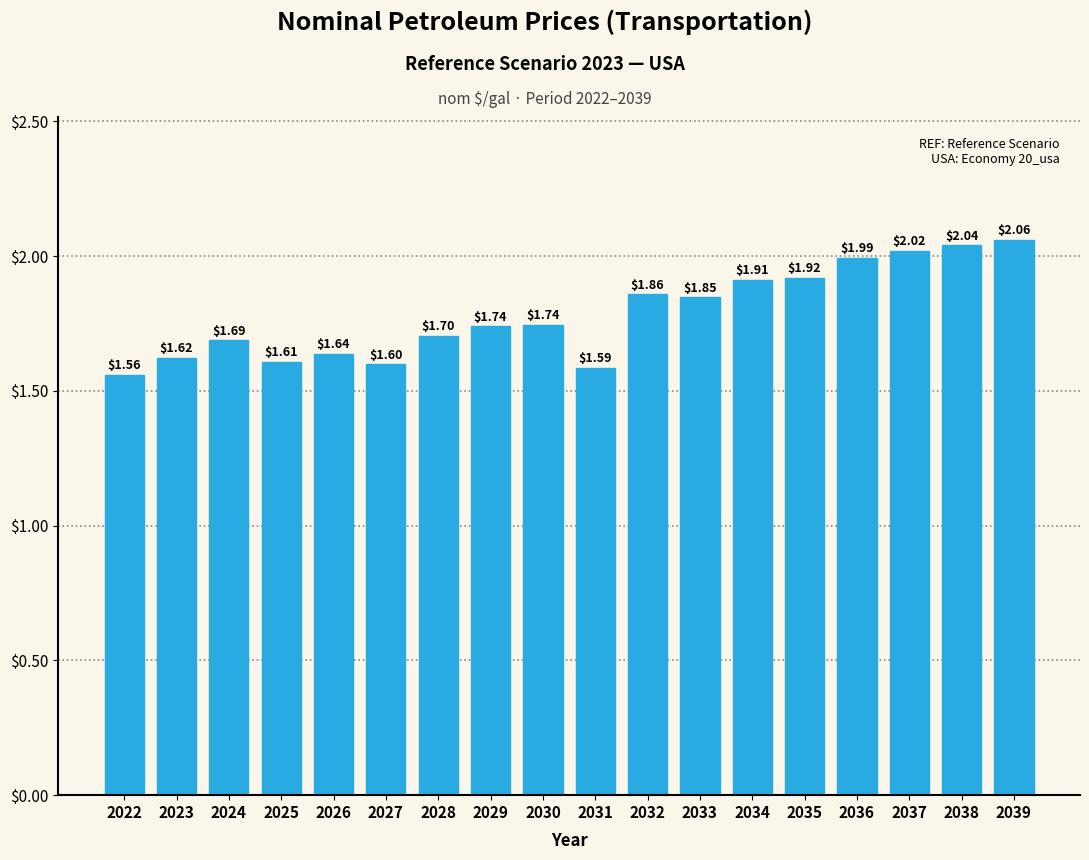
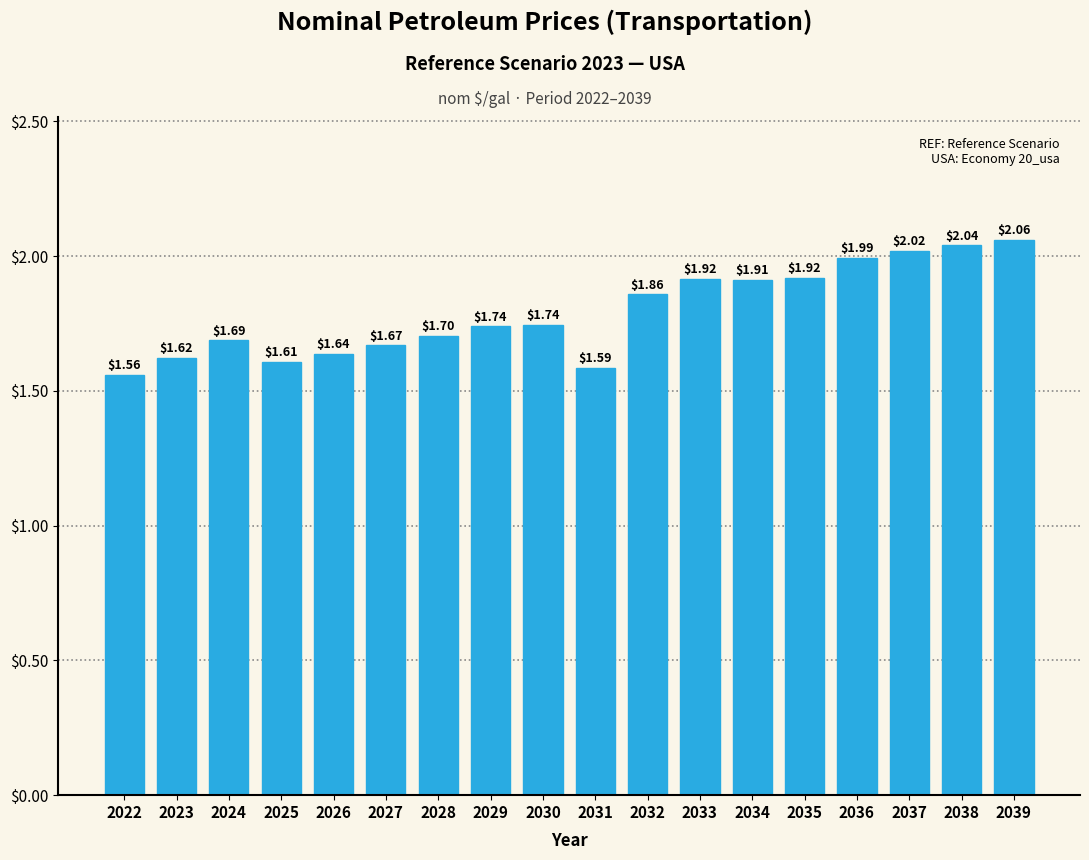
  {
    "2022": "$1.56",
    "2023": "$1.62",
    "2024": "$1.69",
    "2025": "$1.61",
    "2026": "$1.64",
-   "2027": "$1.60",
+   "2027": "$1.67",
    "2028": "$1.70",
    "2029": "$1.74",
    "2030": "$1.74",
    "2031": "$1.59",
    "2032": "$1.86",
-   "2033": "$1.85",
+   "2033": "$1.92",
    "2034": "$1.91",
    "2035": "$1.92",
    "2036": "$1.99",
    "2037": "$2.02",
    "2038": "$2.04",
    "2039": "$2.06"
  }
